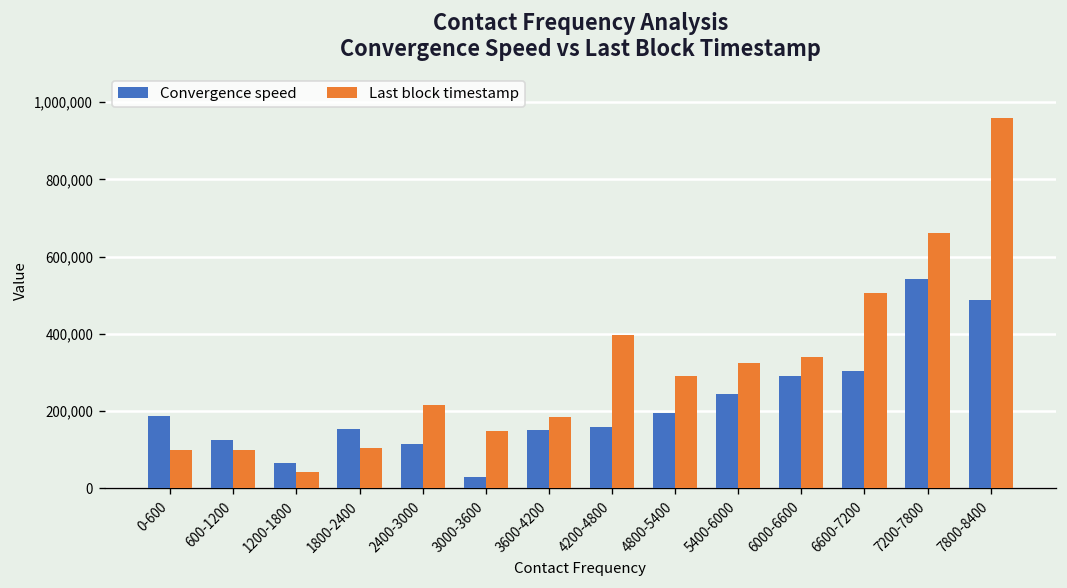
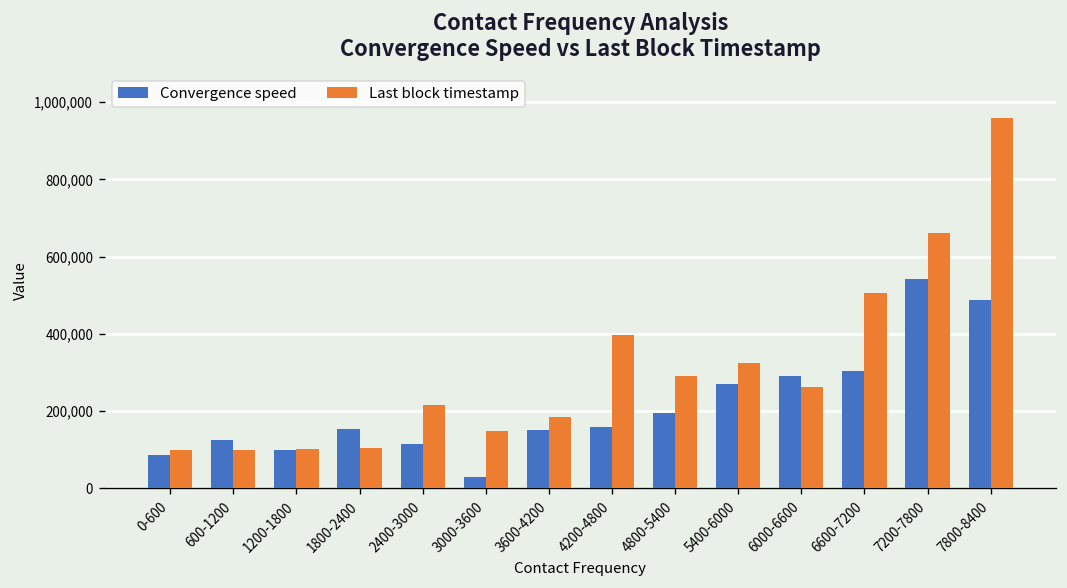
  {
    "Convergence speed": {
-     "0-600": "190,000",
+     "0-600": "90,000",
      "600-1200": "130,000",
-     "1200-1800": "70,000",
+     "1200-1800": "100,000",
      "1800-2400": "150,000",
      "2400-3000": "110,000",
      "3000-3600": "30,000",
      "3600-4200": "150,000",
      "4200-4800": "160,000",
      "4800-5400": "200,000",
-     "5400-6000": "240,000",
+     "5400-6000": "270,000",
      "6000-6600": "290,000",
      "6600-7200": "300,000",
      "7200-7800": "540,000",
      "7800-8400": "490,000"
    },
    "Last block timestamp": {
      "0-600": "100,000",
      "600-1200": "100,000",
-     "1200-1800": "40,000",
+     "1200-1800": "100,000",
      "1800-2400": "110,000",
      "2400-3000": "220,000",
      "3000-3600": "150,000",
      "3600-4200": "180,000",
      "4200-4800": "400,000",
      "4800-5400": "290,000",
      "5400-6000": "330,000",
-     "6000-6600": "340,000",
+     "6000-6600": "260,000",
      "6600-7200": "500,000",
      "7200-7800": "660,000",
      "7800-8400": "960,000"
    }
  }
